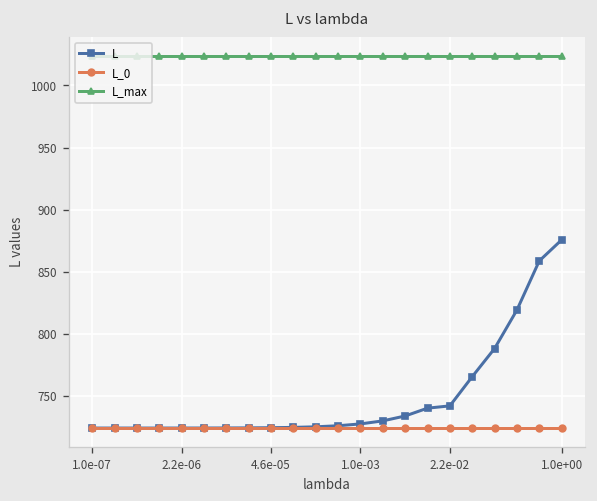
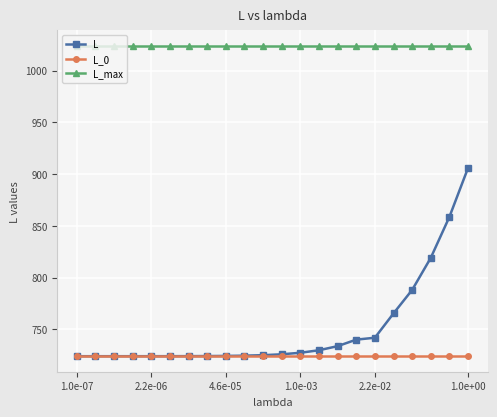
  {
    "L": {
      "1.0e-03": 727,
      "2.2e-02": 742,
-     "1.0e+00": 876
+     "1.0e+00": 906
    },
    "L_0": {
      "1.0e-03": 724,
      "2.2e-02": 724,
      "1.0e+00": 724
    },
    "L_max": {
      "2.2e-06": 1024,
      "4.6e-05": 1024,
      "1.0e-03": 1024,
      "2.2e-02": 1024,
      "1.0e+00": 1024
    }
  }
